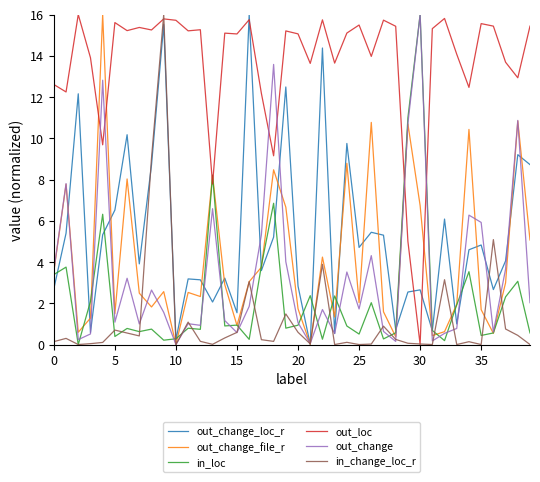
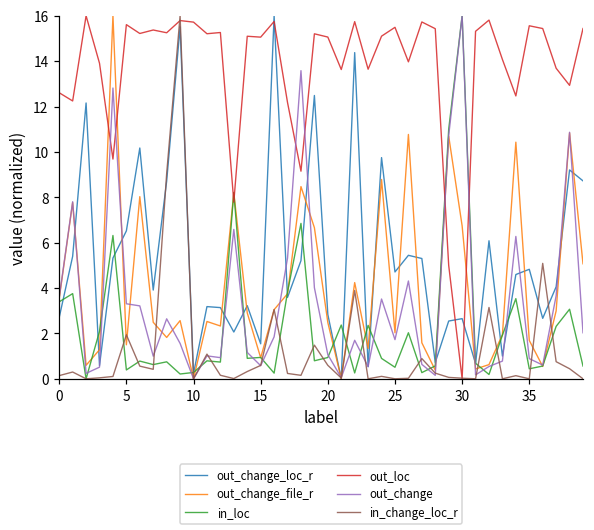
  {
    "out_change_loc_r": {
      "0": 2.7,
      "5": 6.5,
      "15": 1.5,
      "20": 2.8,
      "25": 4.7,
      "30": 2.7,
      "35": 4.8
    },
    "out_change_file_r": {
      "5": 1.5,
-     "20": 1.7,
+     "20": 2.5,
      "25": 2.0,
      "30": 6.7,
      "35": 1.7
    },
    "in_loc": {
      "0": 3.4,
      "5": 0.4,
      "20": 0.9,
      "25": 0.5,
      "35": 0.4
    },
    "out_loc": {
      "0": 12.6,
      "5": 15.6,
      "10": 15.7,
      "15": 15.1,
      "20": 15.1,
      "25": 15.5,
      "35": 15.6
    },
    "out_change": {
-     "5": 1.1,
+     "5": 3.3,
      "20": 1.1,
      "25": 1.7,
-     "35": 5.9
+     "35": 0.9
    },
    "in_change_loc_r": {
      "0": 0.1,
-     "5": 0.7,
+     "5": 1.9,
      "20": 0.6,
      "25": 0.0,
      "35": 0.0
    }
  }
